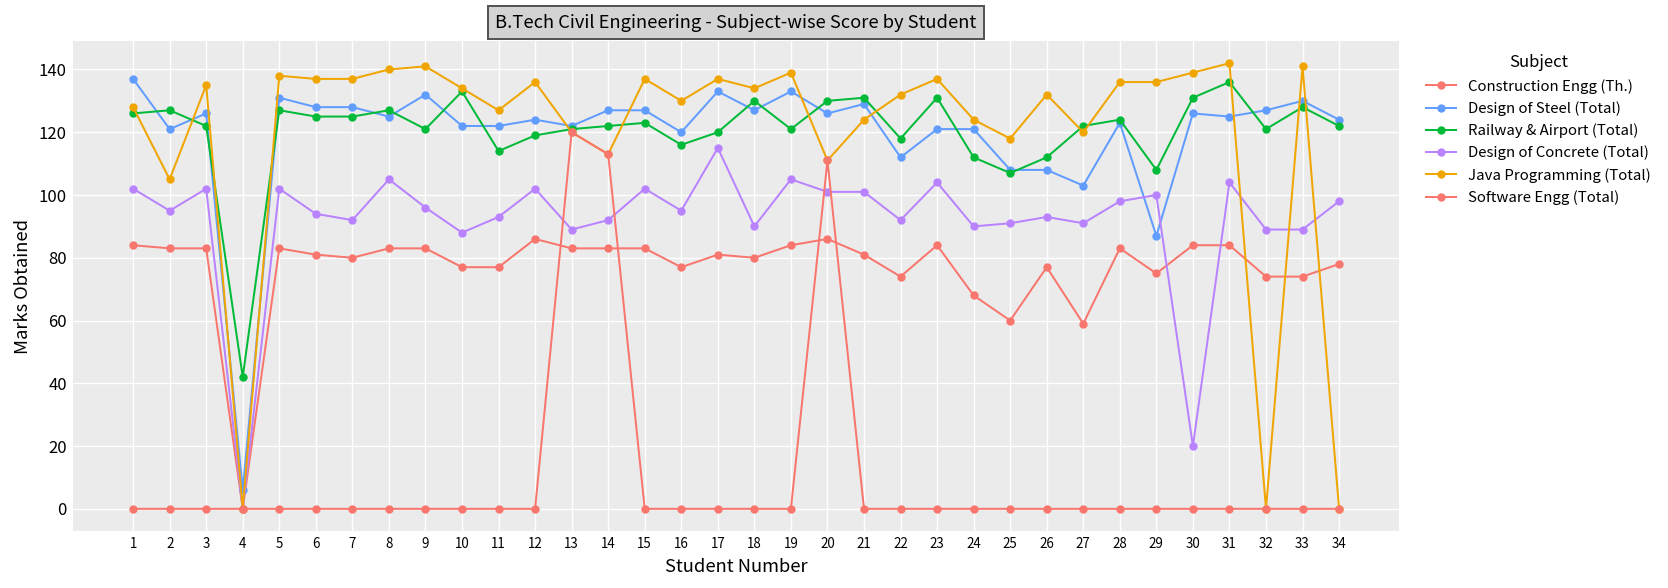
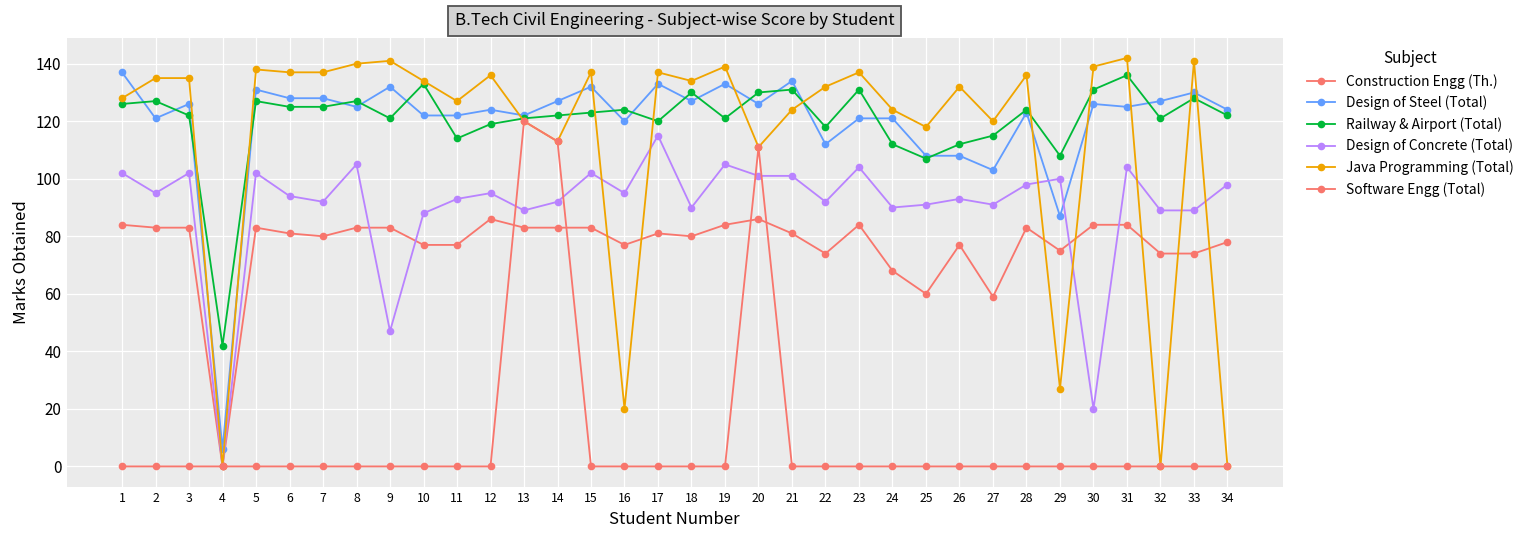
  {
    "Design of Steel (Total)": {
      "1": 137,
      "2": 121,
      "3": 126,
      "4": 6,
      "5": 131,
      "6": 128,
      "7": 128,
      "8": 125,
      "9": 132,
      "10": 122,
      "11": 122,
      "12": 124,
      "13": 122,
      "14": 127,
-     "15": 127,
+     "15": 132,
      "16": 120,
      "17": 133,
      "18": 127,
      "19": 133,
      "20": 126,
-     "21": 129,
+     "21": 134,
      "22": 112,
      "23": 121,
      "24": 121,
      "25": 108,
      "26": 108,
      "27": 103,
      "28": 123,
      "29": 87,
      "30": 126,
      "31": 125,
      "32": 127,
      "33": 130,
      "34": 124
    },
    "Railway & Airport (Total)": {
      "1": 126,
      "2": 127,
      "3": 122,
      "4": 42,
      "5": 127,
      "6": 125,
      "7": 125,
      "8": 127,
      "9": 121,
      "10": 133,
      "11": 114,
      "12": 119,
      "13": 121,
      "14": 122,
      "15": 123,
-     "16": 116,
+     "16": 124,
      "17": 120,
      "18": 130,
      "19": 121,
      "20": 130,
      "21": 131,
      "22": 118,
      "23": 131,
      "24": 112,
      "25": 107,
      "26": 112,
-     "27": 122,
+     "27": 115,
      "28": 124,
      "29": 108,
      "30": 131,
      "31": 136,
      "32": 121,
      "33": 128,
      "34": 122
    },
    "Design of Concrete (Total)": {
      "1": 102,
      "2": 95,
      "3": 102,
      "5": 102,
      "6": 94,
      "7": 92,
      "8": 105,
-     "9": 96,
+     "9": 47,
      "10": 88,
      "11": 93,
-     "12": 102,
+     "12": 95,
      "13": 89,
      "14": 92,
      "15": 102,
      "16": 95,
      "17": 115,
      "18": 90,
      "19": 105,
      "20": 101,
      "21": 101,
      "22": 92,
      "23": 104,
      "24": 90,
      "25": 91,
      "26": 93,
      "27": 91,
      "28": 98,
      "29": 100,
      "30": 20,
      "31": 104,
      "32": 89,
      "33": 89,
      "34": 98
    },
    "Java Programming (Total)": {
      "1": 128,
-     "2": 105,
+     "2": 135,
      "3": 135,
      "5": 138,
      "6": 137,
      "7": 137,
      "8": 140,
      "9": 141,
      "10": 134,
      "11": 127,
      "12": 136,
      "15": 137,
-     "16": 130,
+     "16": 20,
      "17": 137,
      "18": 134,
      "19": 139,
      "21": 124,
      "22": 132,
      "23": 137,
      "24": 124,
      "25": 118,
      "26": 132,
      "27": 120,
      "28": 136,
-     "29": 136,
+     "29": 27,
      "30": 139,
      "31": 142,
      "33": 141
    }
  }
